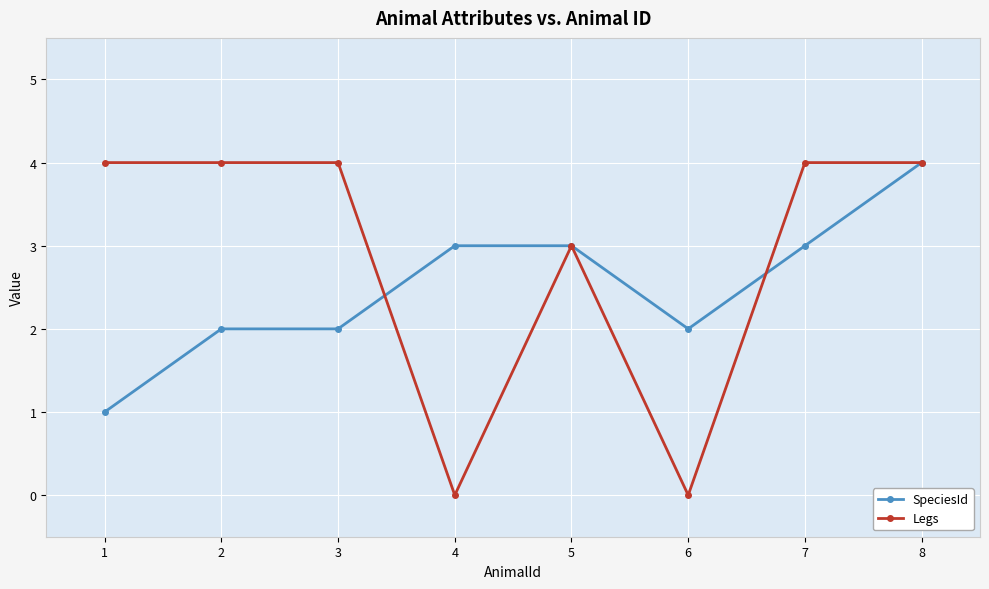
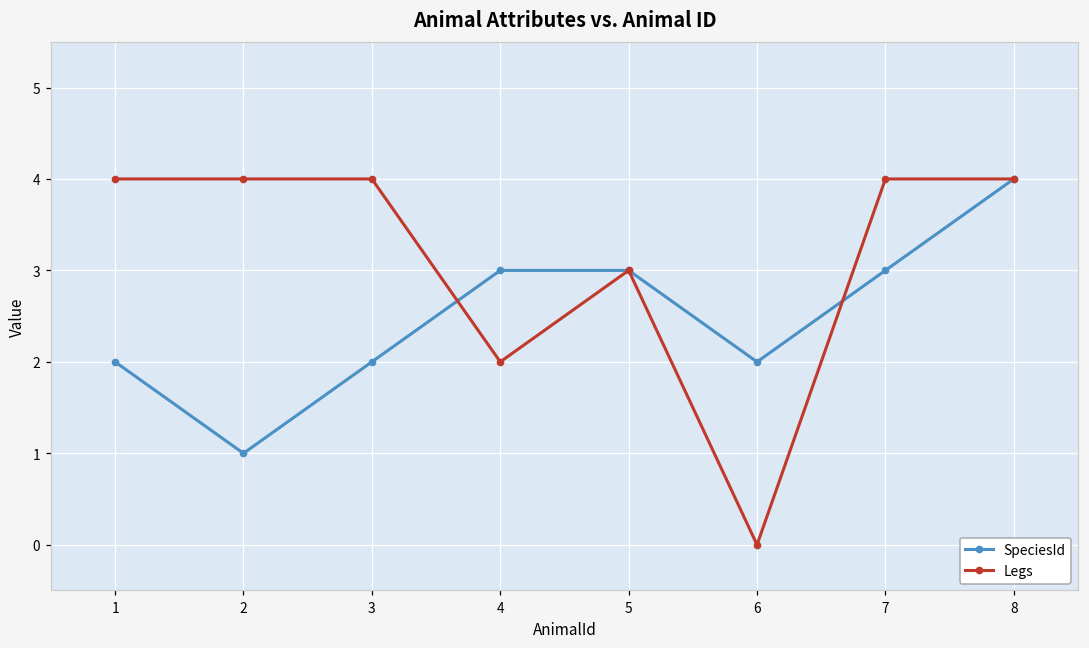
  {
    "SpeciesId": {
-     "1": 1,
-     "2": 2,
+     "1": 2,
+     "2": 1,
      "3": 2,
      "4": 3,
      "6": 2,
      "7": 3
    },
    "Legs": {
      "1": 4,
      "2": 4,
      "3": 4,
-     "4": 0,
+     "4": 2,
      "6": 0,
      "7": 4
    }
  }
